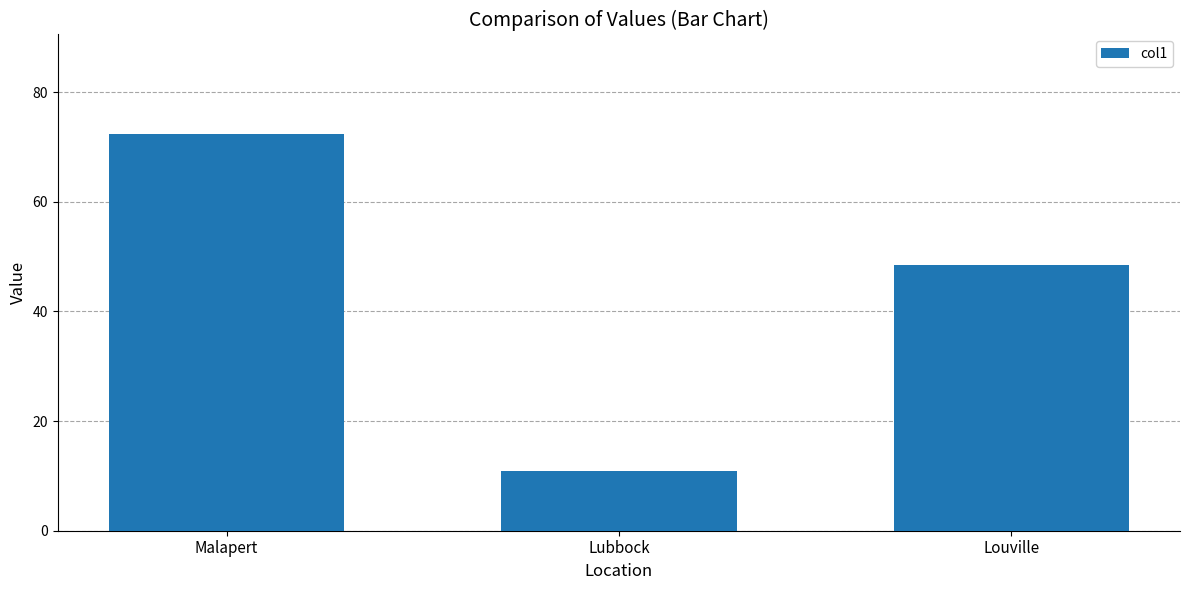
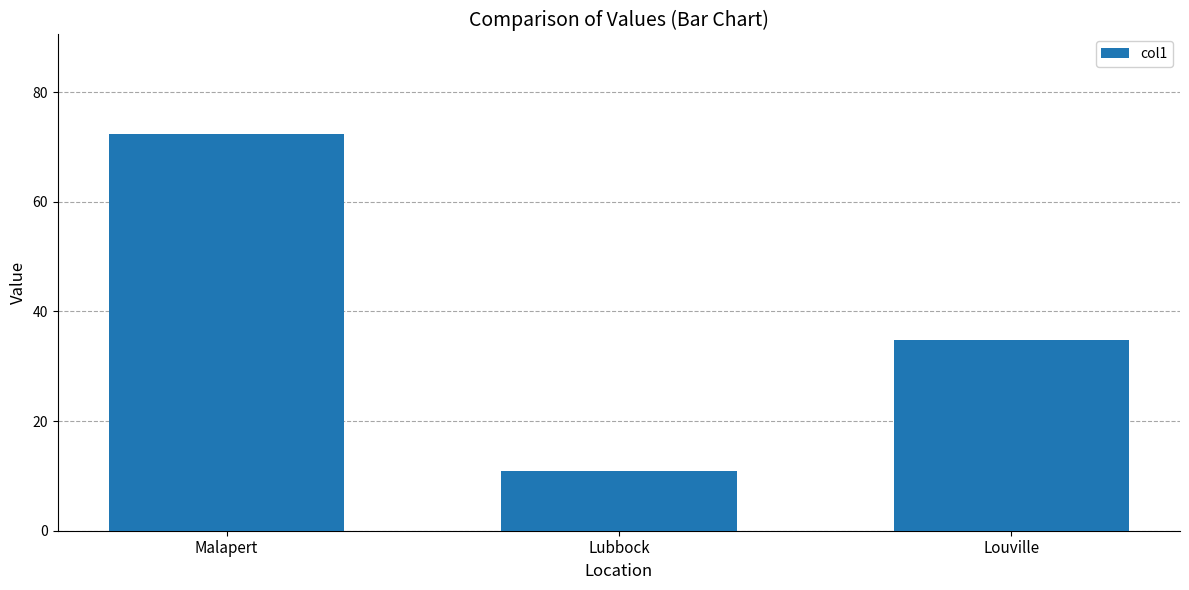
  {
    "Malapert": 72,
    "Lubbock": 11,
-   "Louville": 48
+   "Louville": 35
  }
